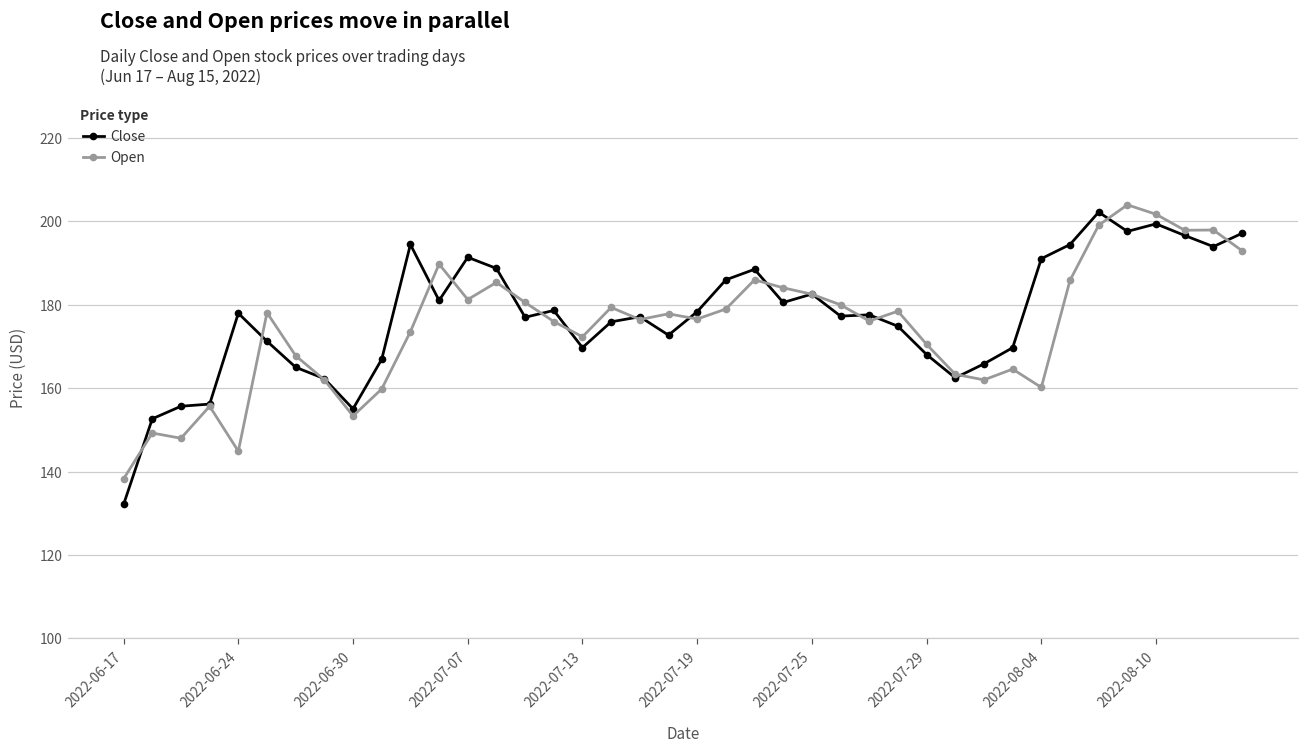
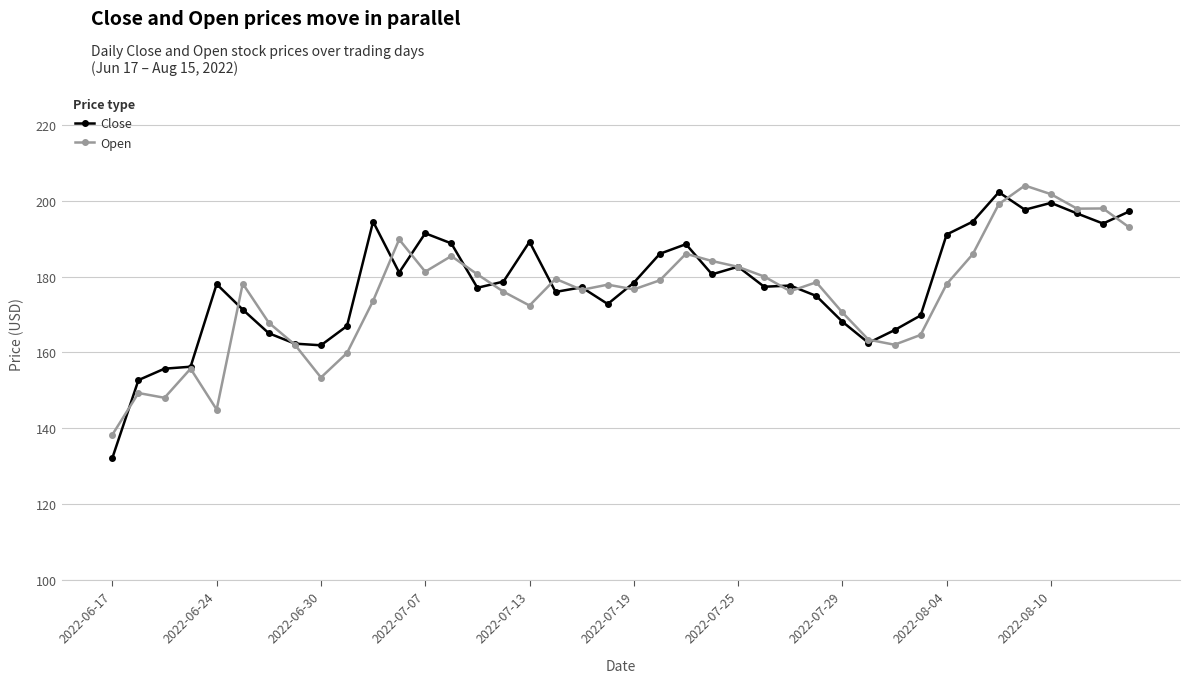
  {
    "Close": {
      "2022-06-17": 132,
      "2022-06-24": 178,
-     "2022-06-30": 155,
+     "2022-06-30": 162,
      "2022-07-07": 191,
-     "2022-07-13": 170,
+     "2022-07-13": 189,
      "2022-07-19": 178,
      "2022-07-29": 168,
      "2022-08-04": 191,
      "2022-08-10": 199
    },
    "Open": {
      "2022-06-17": 138,
      "2022-06-24": 145,
      "2022-06-30": 153,
      "2022-07-07": 181,
      "2022-07-13": 172,
      "2022-07-19": 177,
      "2022-07-29": 171,
-     "2022-08-04": 160,
+     "2022-08-04": 178,
      "2022-08-10": 202
    }
  }
